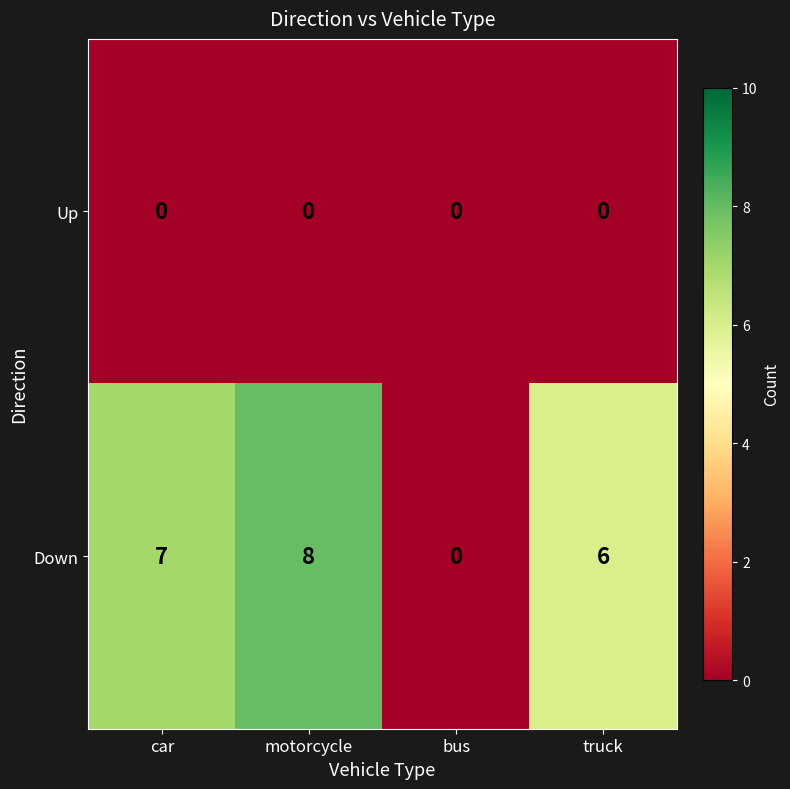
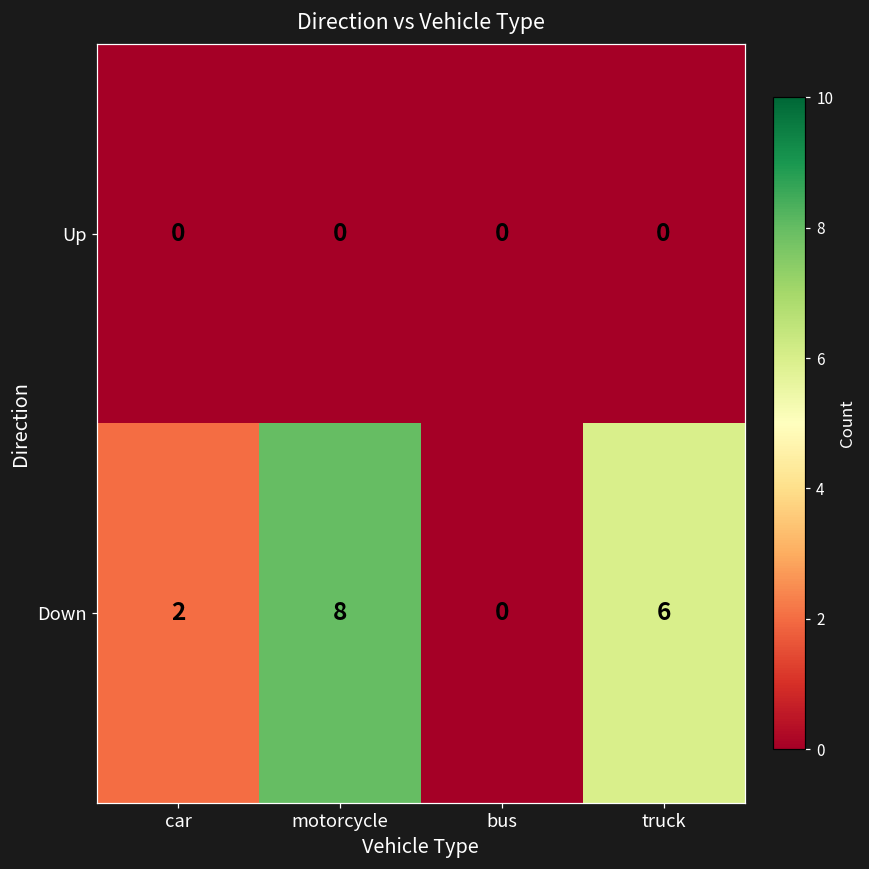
  {
    "Up": {
      "car": 0,
      "motorcycle": 0,
      "bus": 0,
      "truck": 0
    },
    "Down": {
-     "car": 7,
+     "car": 2,
      "motorcycle": 8,
      "bus": 0,
      "truck": 6
    }
  }
